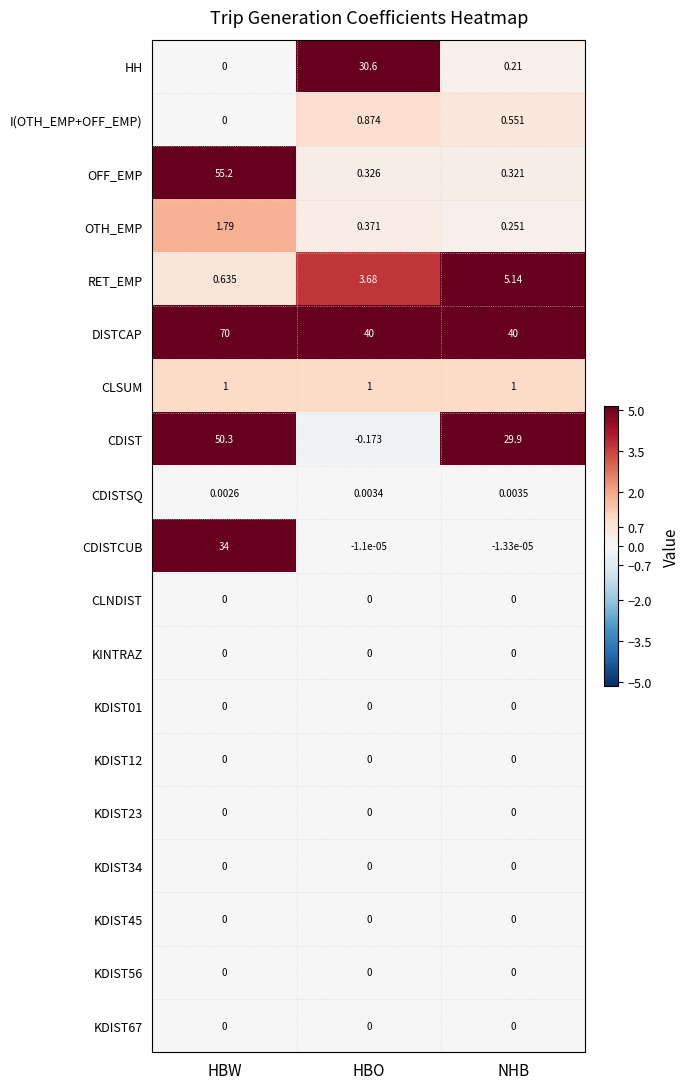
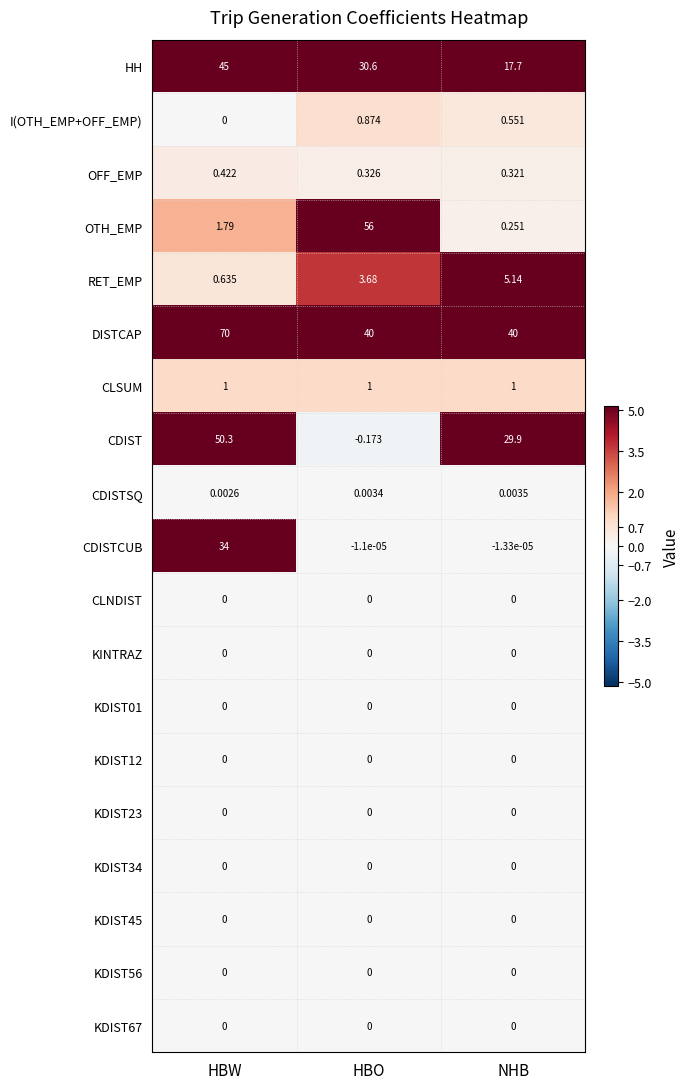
  {
    "HH": {
-     "HBW": "0",
+     "HBW": "45",
      "HBO": "30.6",
-     "NHB": "0.21"
+     "NHB": "17.7"
    },
    "I(OTH_EMP+OFF_EMP)": {
      "HBW": "0",
      "HBO": "0.874",
      "NHB": "0.551"
    },
    "OFF_EMP": {
-     "HBW": "55.2",
+     "HBW": "0.422",
      "HBO": "0.326",
      "NHB": "0.321"
    },
    "OTH_EMP": {
      "HBW": "1.79",
-     "HBO": "0.371",
+     "HBO": "56",
      "NHB": "0.251"
    },
    "RET_EMP": {
      "HBW": "0.635",
      "HBO": "3.68",
      "NHB": "5.14"
    },
    "DISTCAP": {
      "HBW": "70",
      "HBO": "40",
      "NHB": "40"
    },
    "CLSUM": {
      "HBW": "1",
      "HBO": "1",
      "NHB": "1"
    },
    "CDIST": {
      "HBW": "50.3",
      "HBO": "-0.173",
      "NHB": "29.9"
    },
    "CDISTSQ": {
      "HBW": "0.0026",
      "HBO": "0.0034",
      "NHB": "0.0035"
    },
    "CDISTCUB": {
      "HBW": "34",
      "HBO": "-1.1e-05",
      "NHB": "-1.33e-05"
    },
    "CLNDIST": {
      "HBW": "0",
      "HBO": "0",
      "NHB": "0"
    },
    "KINTRAZ": {
      "HBW": "0",
      "HBO": "0",
      "NHB": "0"
    },
    "KDIST01": {
      "HBW": "0",
      "HBO": "0",
      "NHB": "0"
    },
    "KDIST12": {
      "HBW": "0",
      "HBO": "0",
      "NHB": "0"
    },
    "KDIST23": {
      "HBW": "0",
      "HBO": "0",
      "NHB": "0"
    },
    "KDIST34": {
      "HBW": "0",
      "HBO": "0",
      "NHB": "0"
    },
    "KDIST45": {
      "HBW": "0",
      "HBO": "0",
      "NHB": "0"
    },
    "KDIST56": {
      "HBW": "0",
      "HBO": "0",
      "NHB": "0"
    },
    "KDIST67": {
      "HBW": "0",
      "HBO": "0",
      "NHB": "0"
    }
  }
